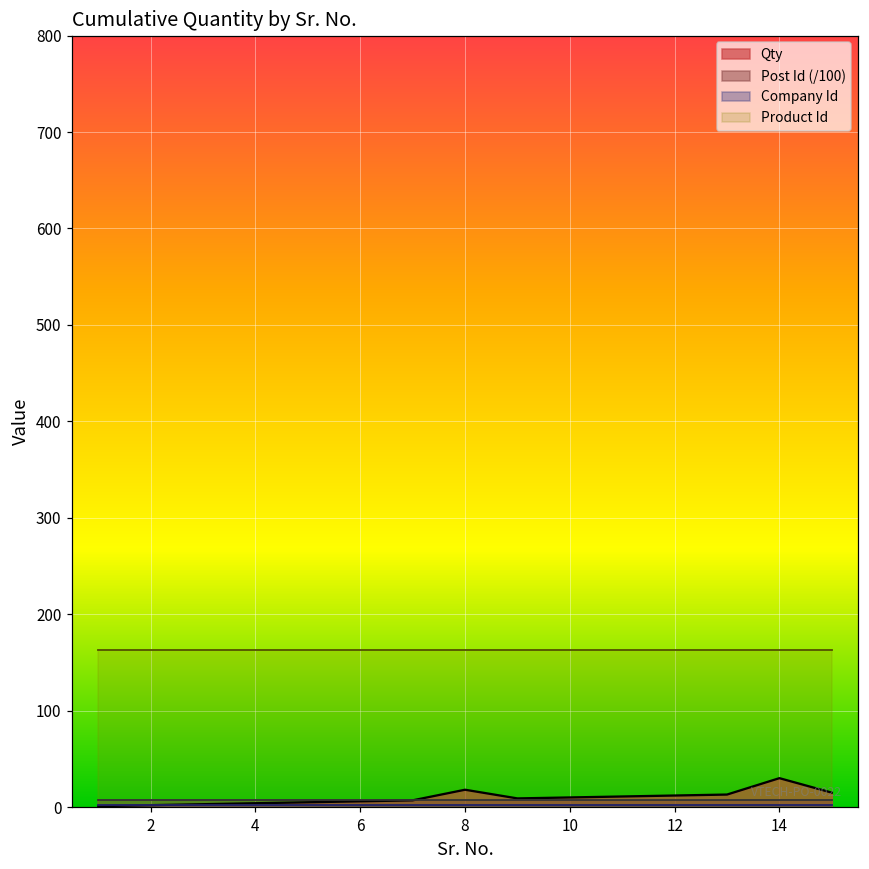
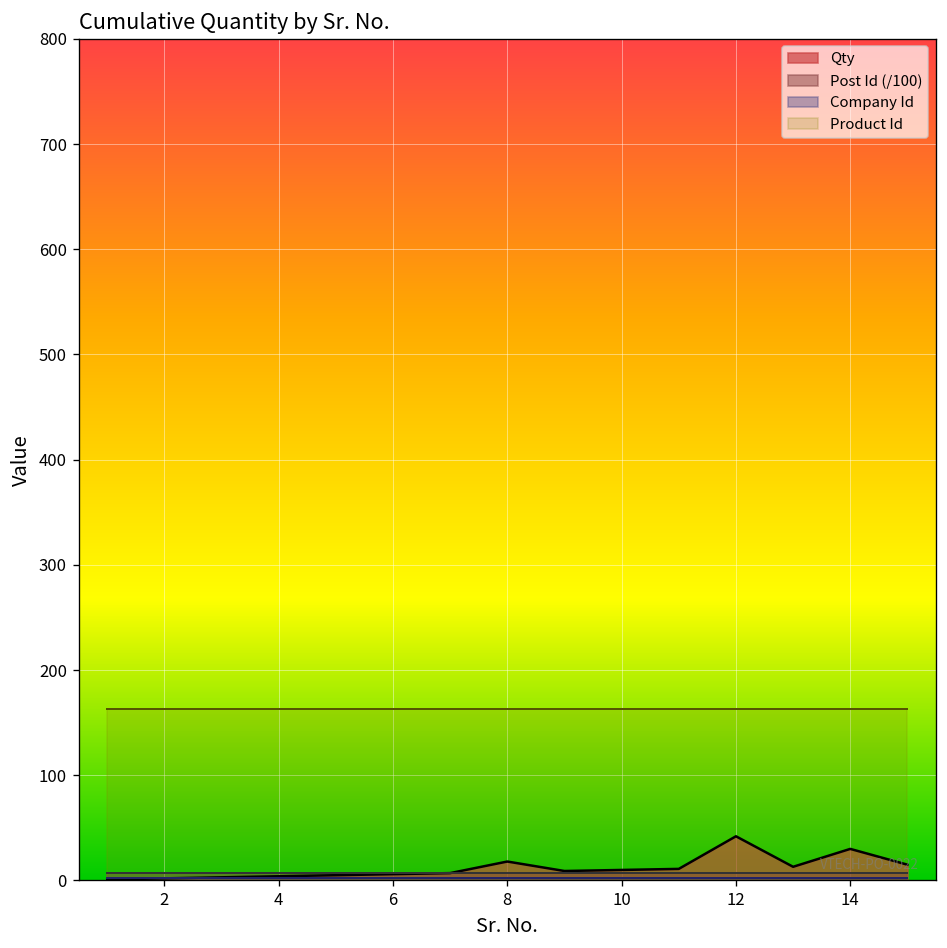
  {
    "Qty": {
      "8": 20,
-     "12": 10,
+     "12": 40,
      "14": 30
    },
    "Post Id (/100)": {
      "2": 10,
      "4": 10,
      "8": 10,
      "12": 10,
      "14": 10
    },
    "Company Id": {
      "6": 0,
      "8": 0,
      "10": 0,
      "12": 0,
      "14": 0
    },
    "Product Id": {
      "2": 160,
      "4": 160,
      "6": 160,
      "8": 160,
      "10": 160,
      "12": 160,
      "14": 160
    }
  }
